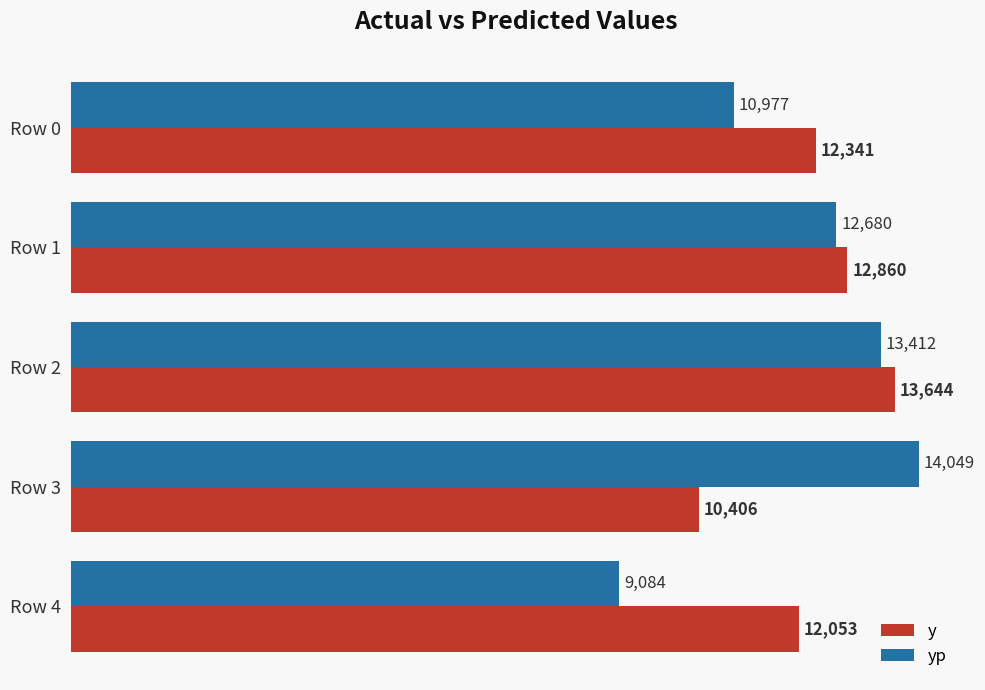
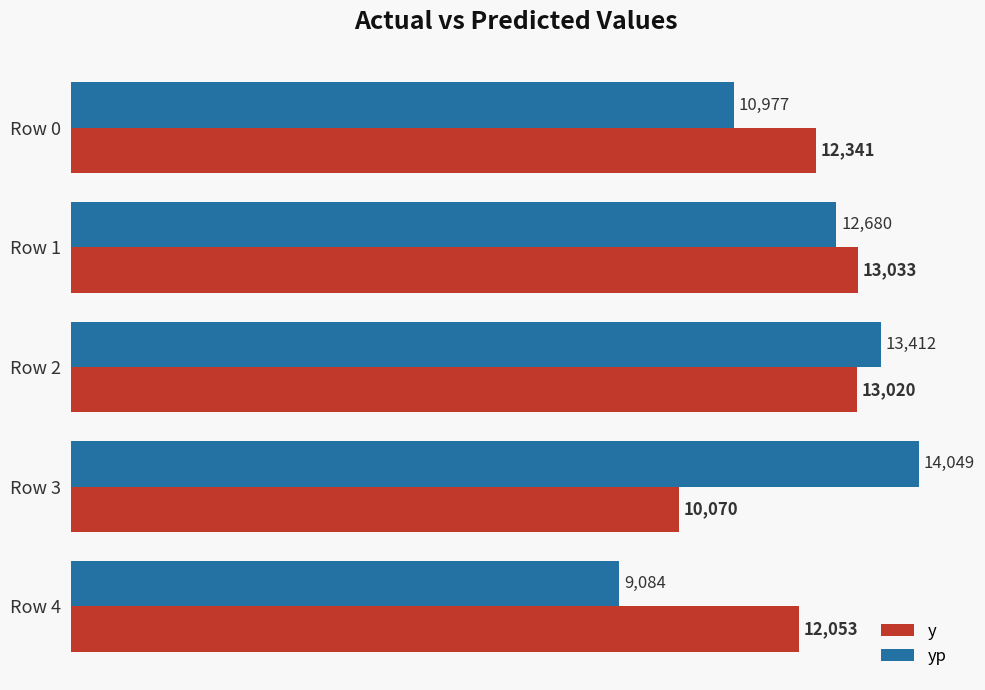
  {
    "y": {
      "Row 0": "12,341",
-     "Row 1": "12,860",
-     "Row 2": "13,644",
-     "Row 3": "10,406",
+     "Row 1": "13,033",
+     "Row 2": "13,020",
+     "Row 3": "10,070",
      "Row 4": "12,053"
    },
    "yp": {
      "Row 0": "10,977",
      "Row 1": "12,680",
      "Row 2": "13,412",
      "Row 3": "14,049",
      "Row 4": "9,084"
    }
  }
